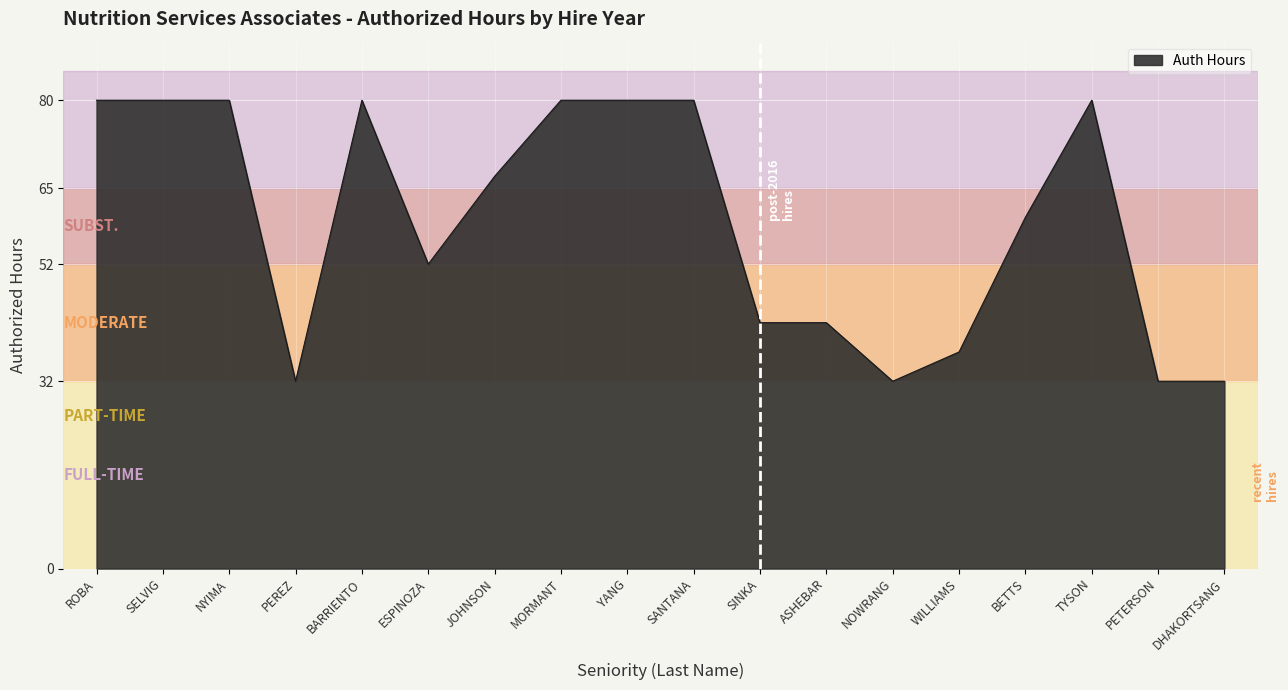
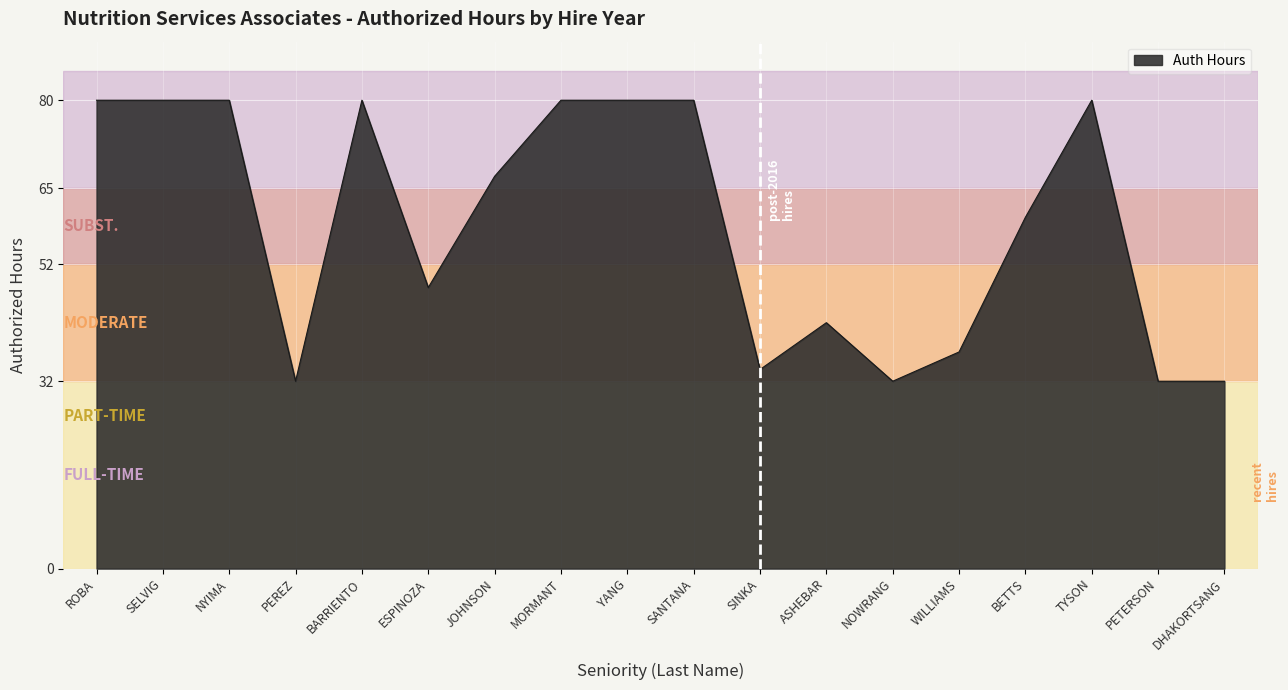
  {
    "ROBA": 80,
    "SELVIG": 80,
    "NYIMA": 80,
    "PEREZ": 32,
    "BARRIENTO": 80,
-   "ESPINOZA": 52,
+   "ESPINOZA": 48,
    "JOHNSON": 67,
    "MORMANT": 80,
    "YANG": 80,
    "SANTANA": 80,
-   "SINKA": 42,
+   "SINKA": 34,
    "ASHEBAR": 42,
    "NOWRANG": 32,
    "WILLIAMS": 37,
    "BETTS": 60,
    "TYSON": 80,
    "PETERSON": 32,
    "DHAKORTSANG": 32
  }
